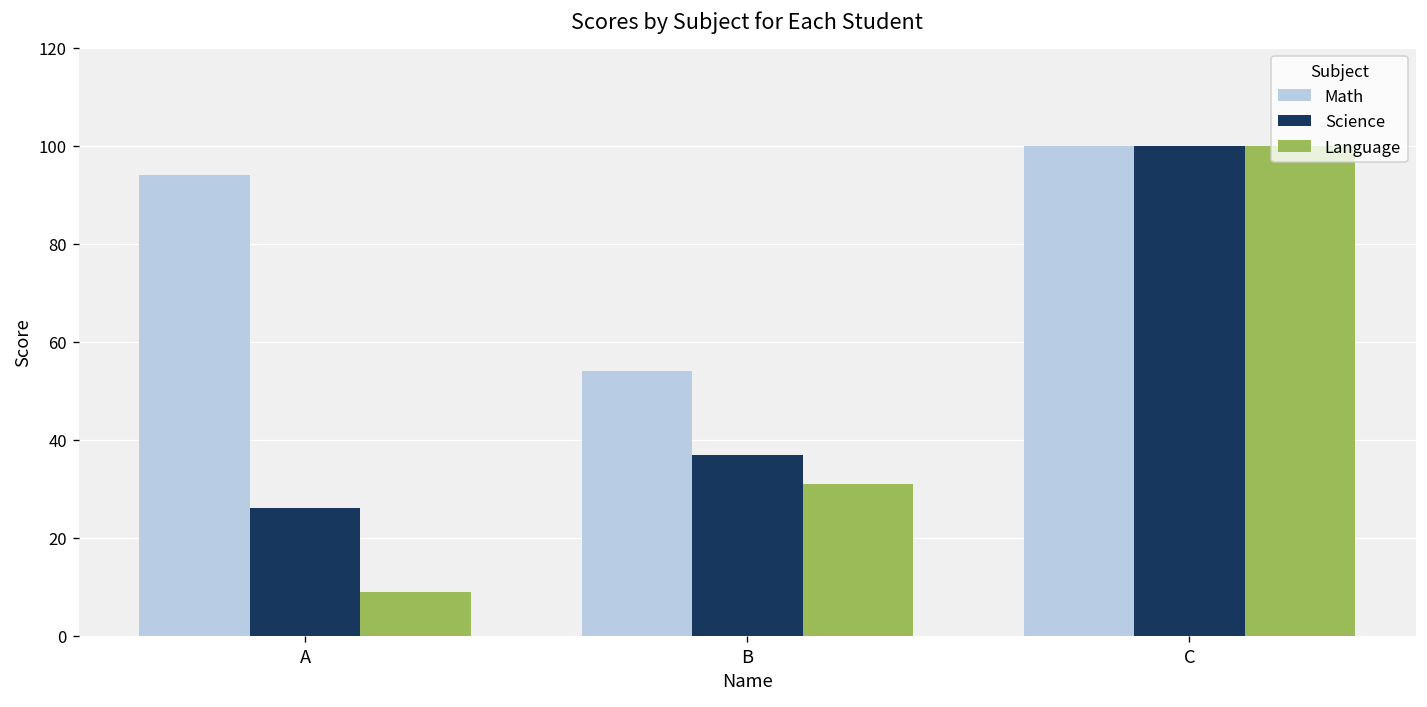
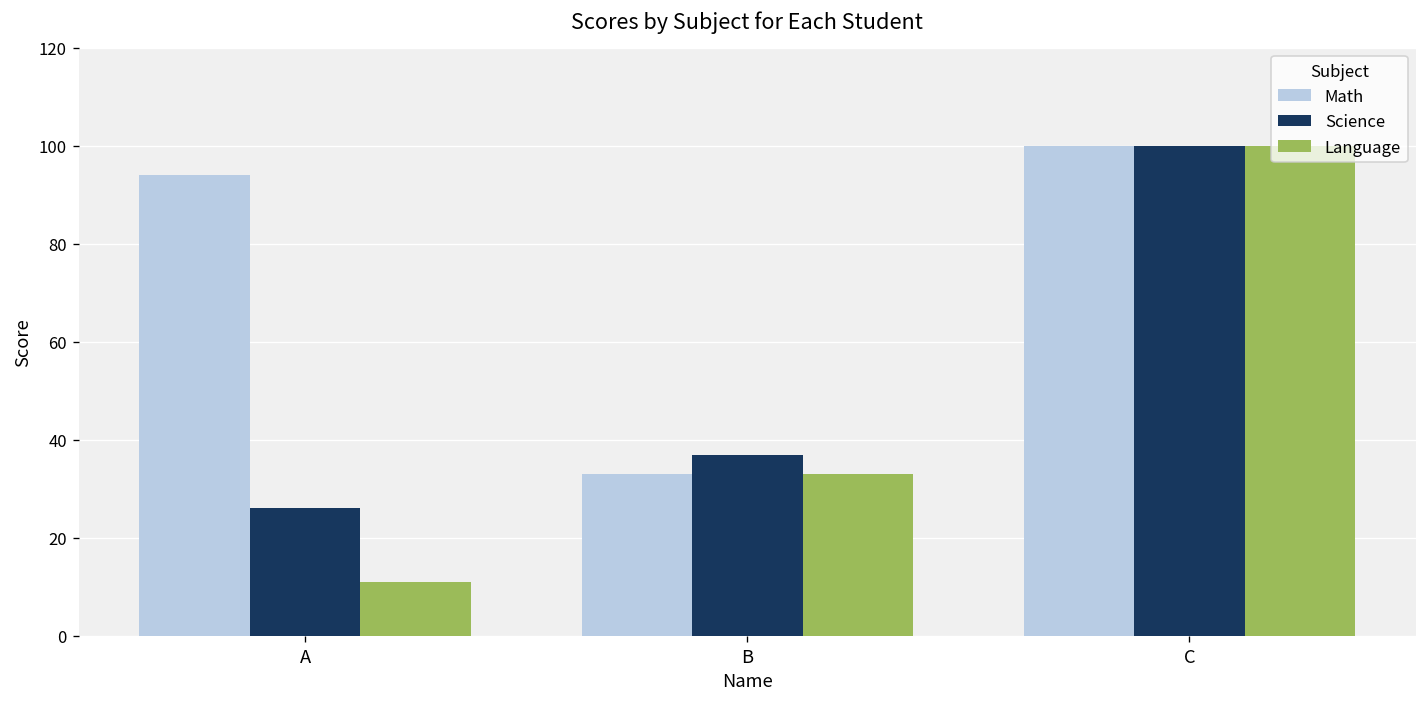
  {
    "Math": {
      "A": 94,
-     "B": 54,
+     "B": 33,
      "C": 100
    },
    "Science": {
      "A": 26,
      "B": 37,
      "C": 100
    },
    "Language": {
-     "A": 9,
-     "B": 31
+     "A": 11,
+     "B": 33
    }
  }
